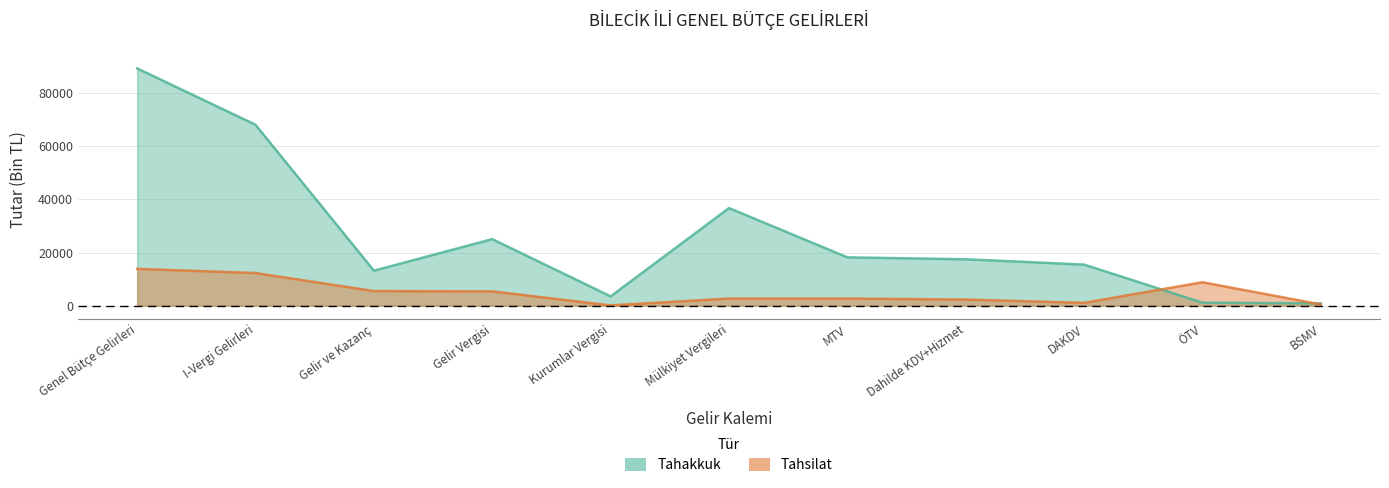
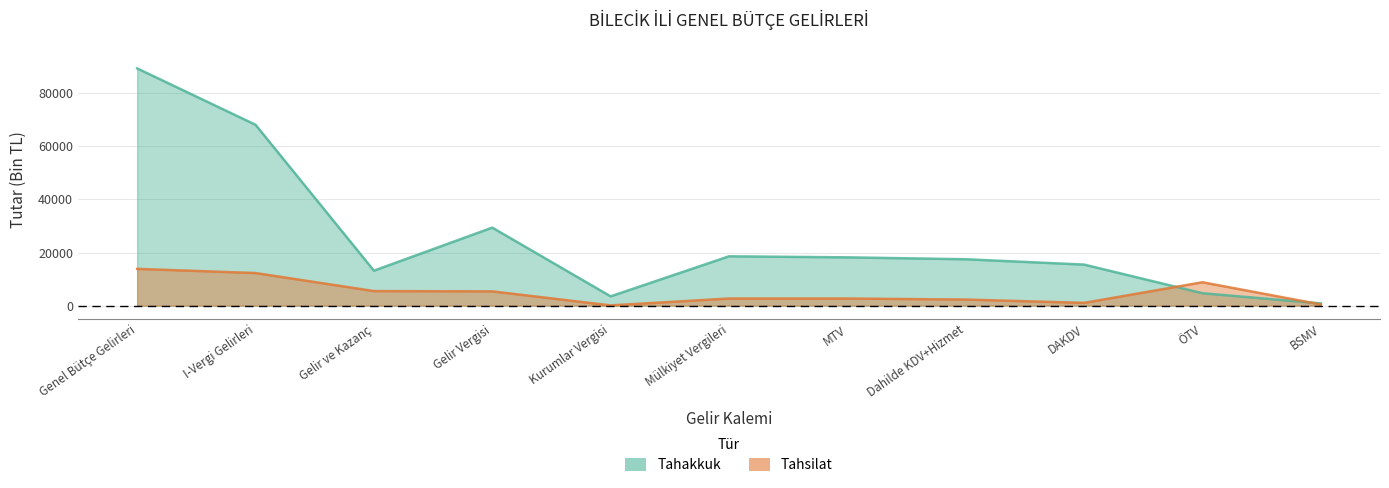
  {
    "Tahakkuk": {
      "Genel Bütçe Gelirleri": 89000,
      "I-Vergi Gelirleri": 68000,
      "Gelir ve Kazanç": 13000,
-     "Gelir Vergisi": 25000,
+     "Gelir Vergisi": 29000,
      "Kurumlar Vergisi": 4000,
-     "Mülkiyet Vergileri": 37000,
+     "Mülkiyet Vergileri": 19000,
      "MTV": 18000,
      "Dahilde KDV+Hizmet": 17000,
      "DAKDV": 15000,
-     "ÖTV": 1000
+     "ÖTV": 5000
    },
    "Tahsilat": {
      "Genel Bütçe Gelirleri": 14000,
      "I-Vergi Gelirleri": 12000,
      "Gelir ve Kazanç": 5000,
      "Gelir Vergisi": 5000,
      "Kurumlar Vergisi": 0,
      "Mülkiyet Vergileri": 3000,
      "MTV": 3000,
      "Dahilde KDV+Hizmet": 2000,
      "DAKDV": 1000,
      "ÖTV": 9000
    }
  }
